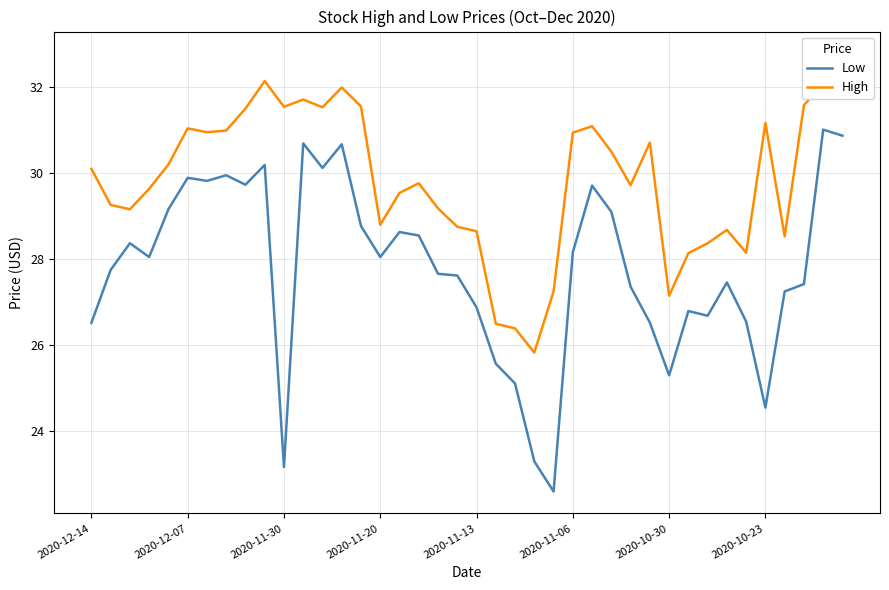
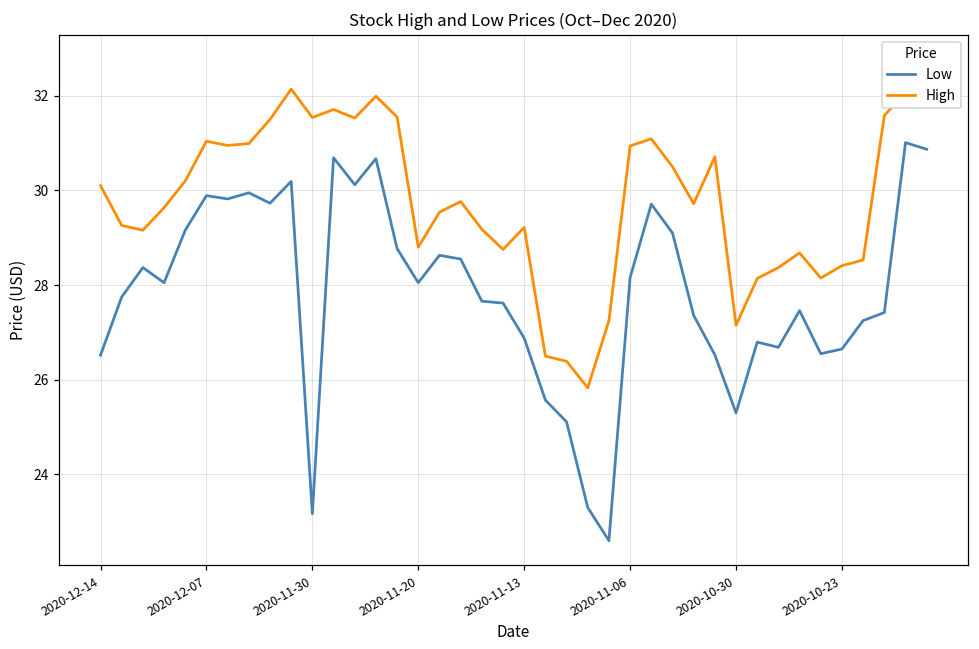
  {
    "Low": {
      "2020-12-14": 26.5,
      "2020-12-07": 29.9,
      "2020-11-30": 23.2,
      "2020-11-20": 28.1,
      "2020-11-13": 26.9,
      "2020-11-06": 28.2,
      "2020-10-30": 25.3,
-     "2020-10-23": 24.6
+     "2020-10-23": 26.7
    },
    "High": {
      "2020-12-14": 30.1,
      "2020-12-07": 31.0,
      "2020-11-30": 31.5,
      "2020-11-20": 28.8,
-     "2020-11-13": 28.7,
+     "2020-11-13": 29.2,
      "2020-11-06": 30.9,
      "2020-10-30": 27.1,
-     "2020-10-23": 31.2
+     "2020-10-23": 28.4
    }
  }
